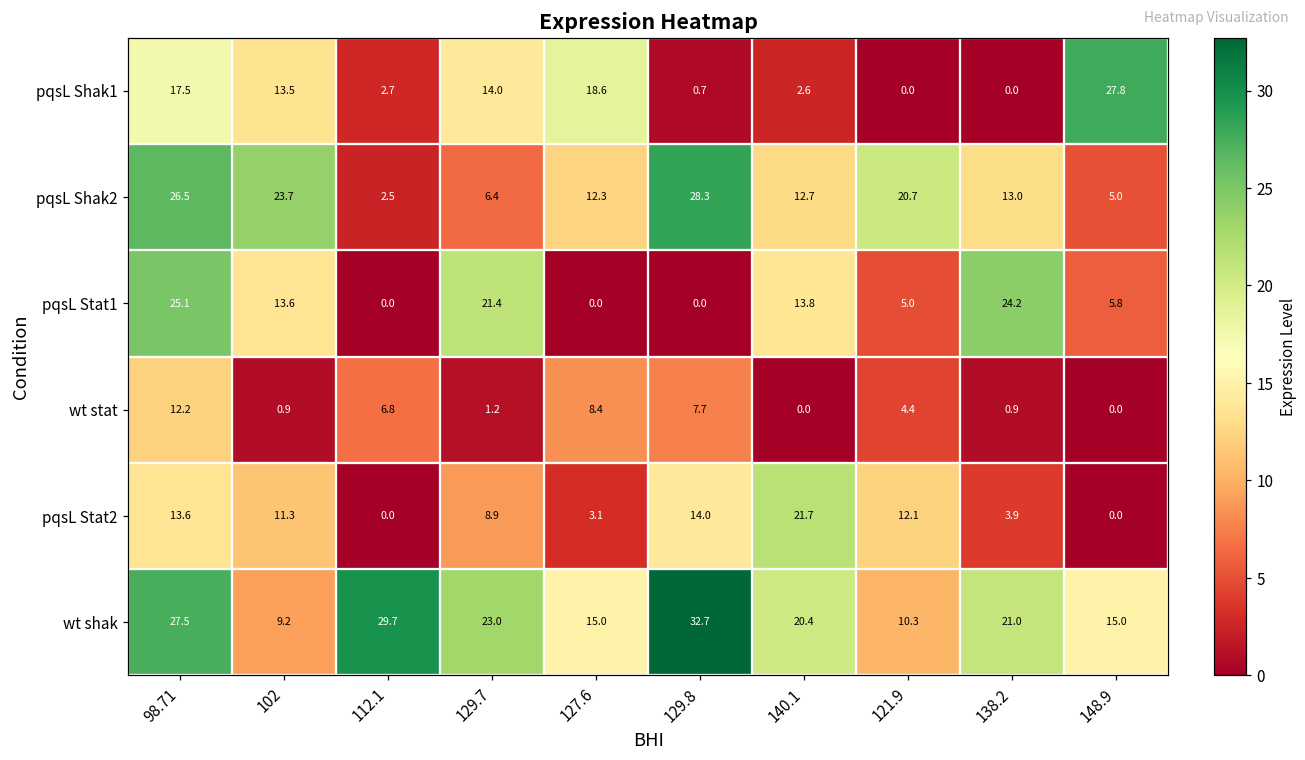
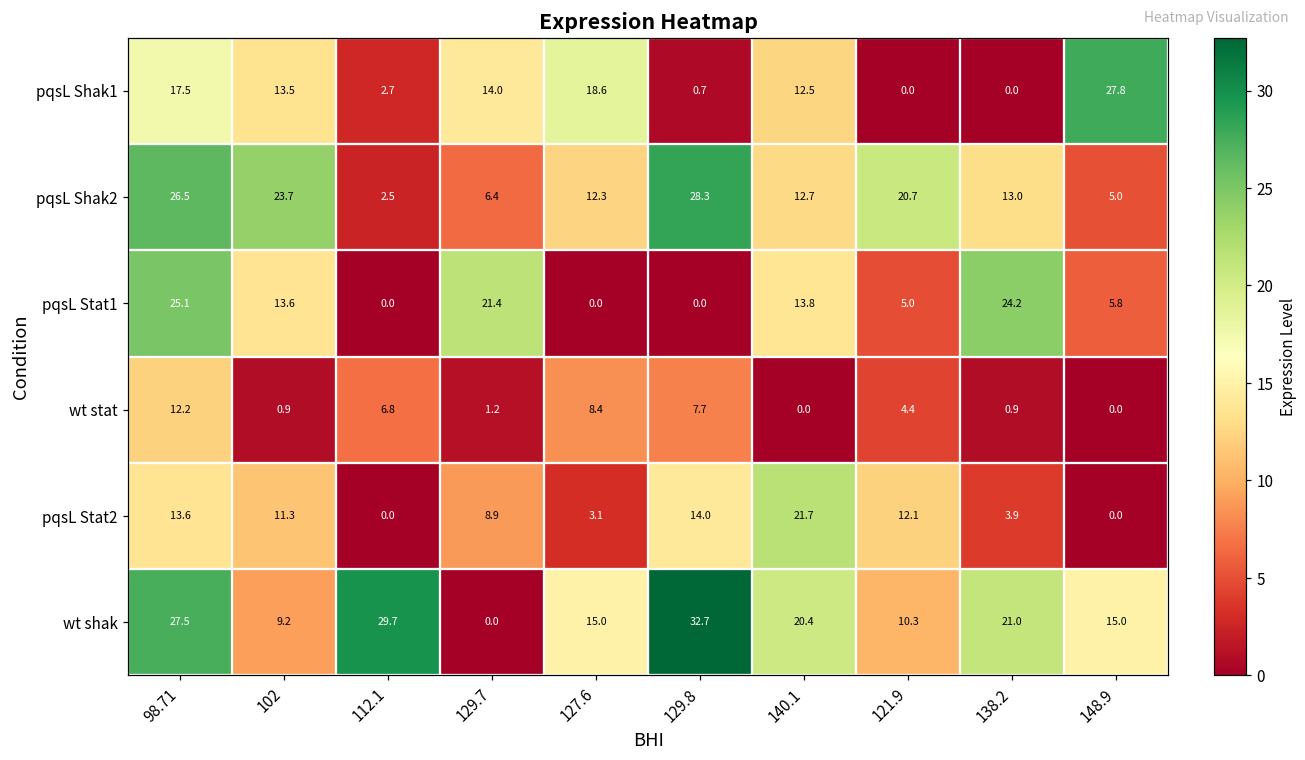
  {
    "pqsL Shak1": {
      "98.71": 17.5,
      "102": 13.5,
      "112.1": 2.7,
      "129.7": 14.0,
      "127.6": 18.6,
      "129.8": 0.7,
-     "140.1": 2.6,
+     "140.1": 12.5,
      "121.9": 0.0,
      "138.2": 0.0,
      "148.9": 27.8
    },
    "pqsL Shak2": {
      "98.71": 26.5,
      "102": 23.7,
      "112.1": 2.5,
      "129.7": 6.4,
      "127.6": 12.3,
      "129.8": 28.3,
      "140.1": 12.7,
      "121.9": 20.7,
      "138.2": 13.0,
      "148.9": 5.0
    },
    "pqsL Stat1": {
      "98.71": 25.1,
      "102": 13.6,
      "112.1": 0.0,
      "129.7": 21.4,
      "127.6": 0.0,
      "129.8": 0.0,
      "140.1": 13.8,
      "121.9": 5.0,
      "138.2": 24.2,
      "148.9": 5.8
    },
    "wt stat": {
      "98.71": 12.2,
      "102": 0.9,
      "112.1": 6.8,
      "129.7": 1.2,
      "127.6": 8.4,
      "129.8": 7.7,
      "140.1": 0.0,
      "121.9": 4.4,
      "138.2": 0.9,
      "148.9": 0.0
    },
    "pqsL Stat2": {
      "98.71": 13.6,
      "102": 11.3,
      "112.1": 0.0,
      "129.7": 8.9,
      "127.6": 3.1,
      "129.8": 14.0,
      "140.1": 21.7,
      "121.9": 12.1,
      "138.2": 3.9,
      "148.9": 0.0
    },
    "wt shak": {
      "98.71": 27.5,
      "102": 9.2,
      "112.1": 29.7,
-     "129.7": 23.0,
+     "129.7": 0.0,
      "127.6": 15.0,
      "129.8": 32.7,
      "140.1": 20.4,
      "121.9": 10.3,
      "138.2": 21.0,
      "148.9": 15.0
    }
  }
